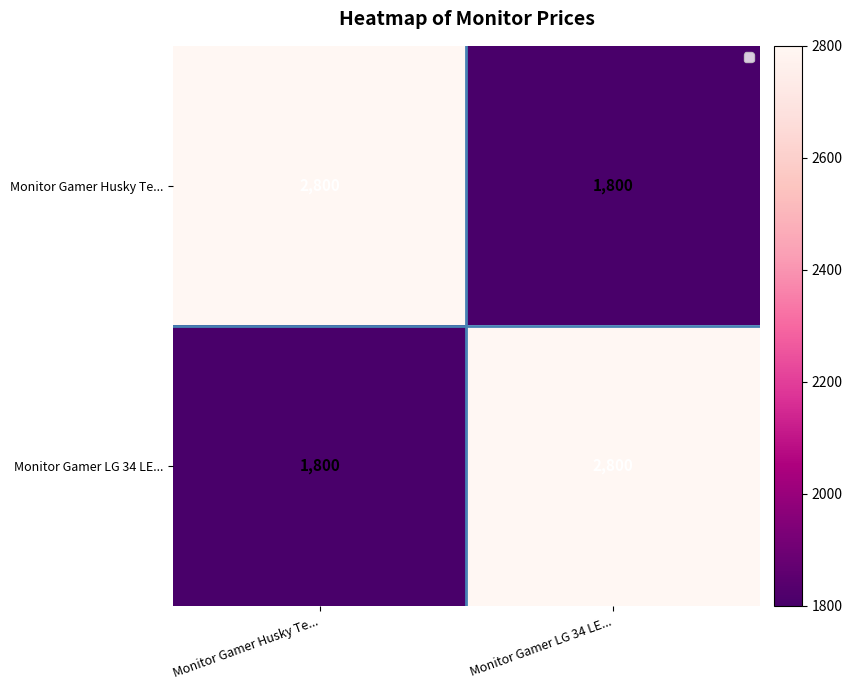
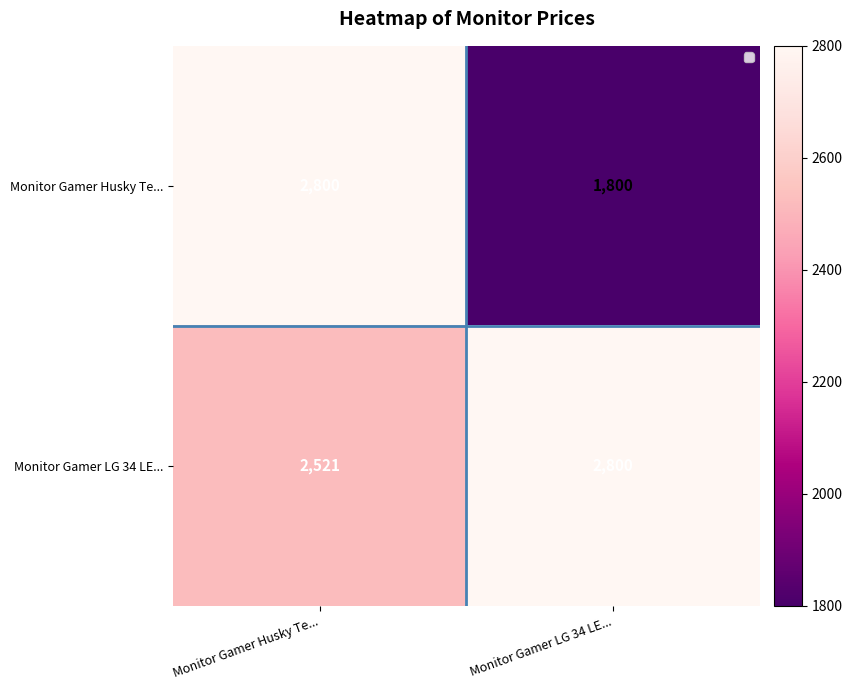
  {
    "Monitor Gamer Husky Te...": {
      "Monitor Gamer LG 34 LE...": "1,800"
    },
    "Monitor Gamer LG 34 LE...": {
-     "Monitor Gamer Husky Te...": "1,800"
+     "Monitor Gamer Husky Te...": "2,521"
    }
  }
